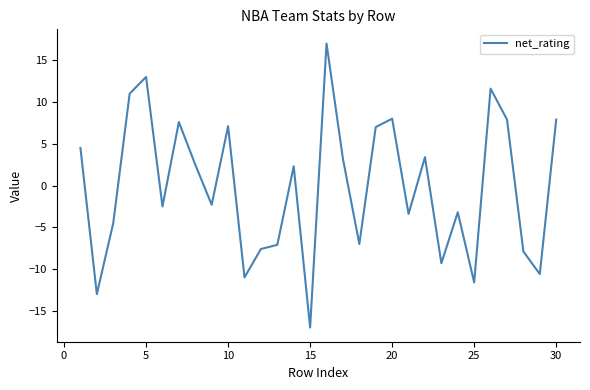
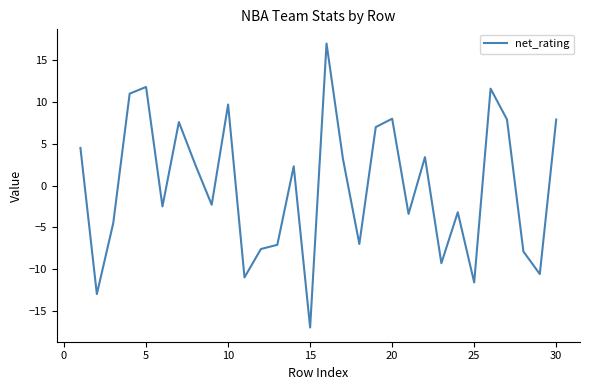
  {
-   "5": 13,
-   "10": 7,
+   "5": 12,
+   "10": 10,
    "15": -17,
    "20": 8,
    "25": -12,
    "30": 8
  }
